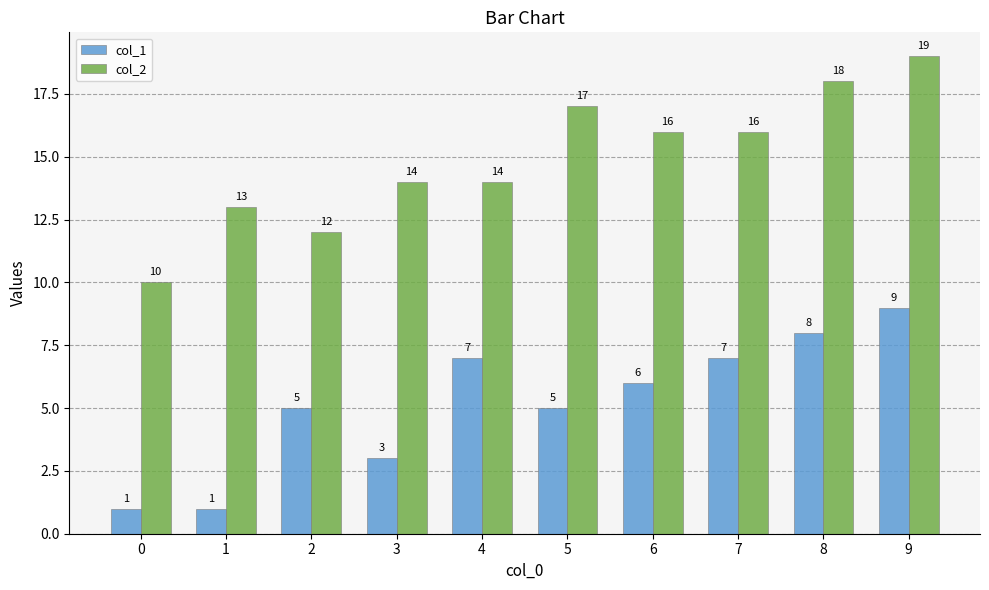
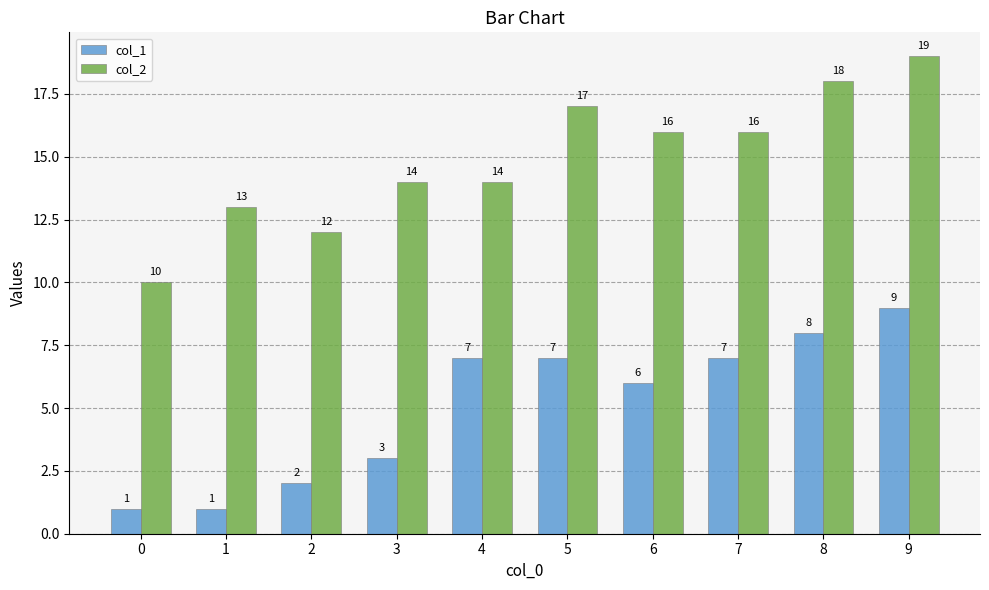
  {
    "col_1": {
      "0": 1,
      "1": 1,
-     "2": 5,
+     "2": 2,
      "3": 3,
      "4": 7,
-     "5": 5,
+     "5": 7,
      "6": 6,
      "7": 7,
      "8": 8,
      "9": 9
    },
    "col_2": {
      "0": 10,
      "1": 13,
      "2": 12,
      "3": 14,
      "4": 14,
      "5": 17,
      "6": 16,
      "7": 16,
      "8": 18,
      "9": 19
    }
  }
